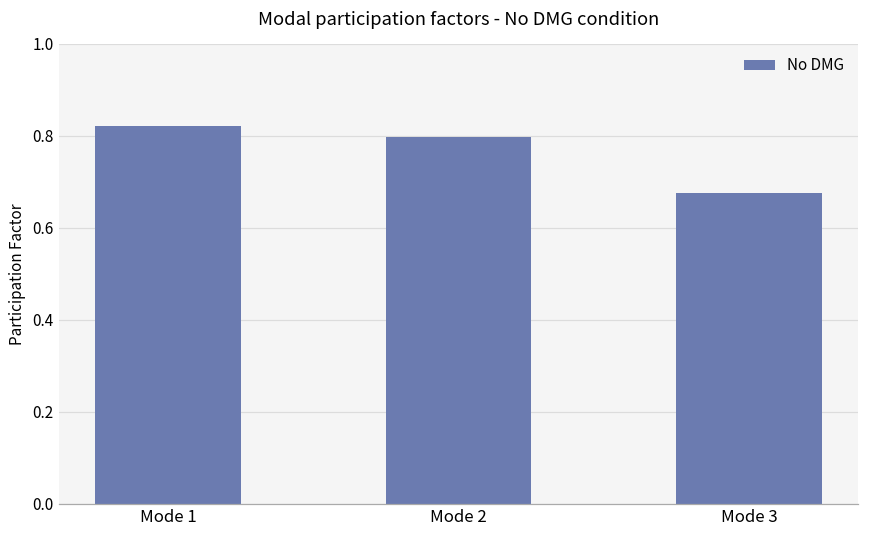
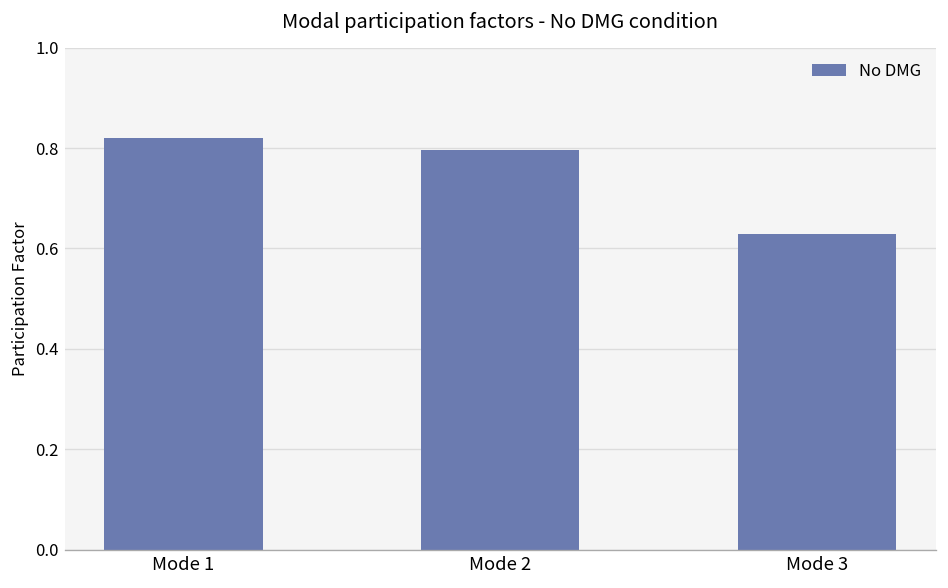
  {
    "Mode 1": 0.82,
    "Mode 2": 0.80,
-   "Mode 3": 0.68
+   "Mode 3": 0.63
  }
